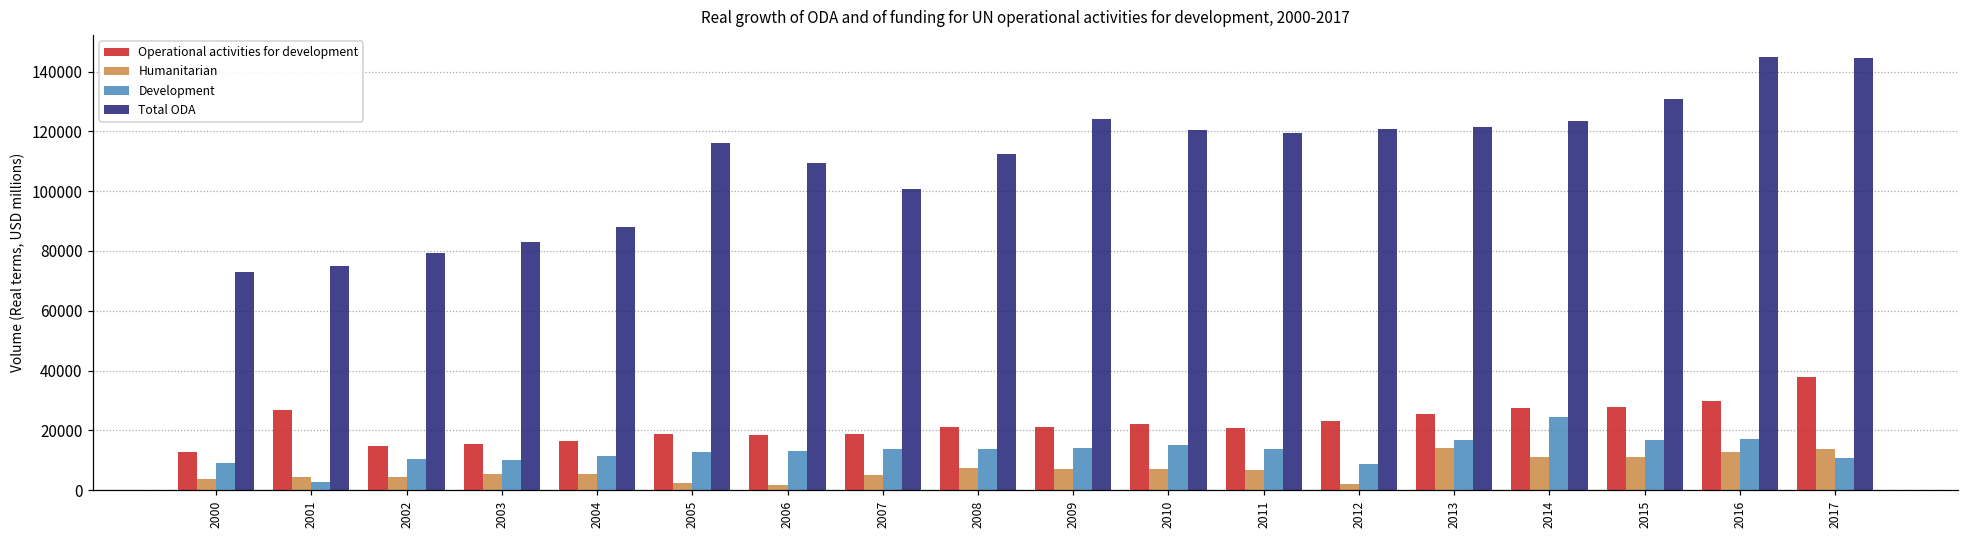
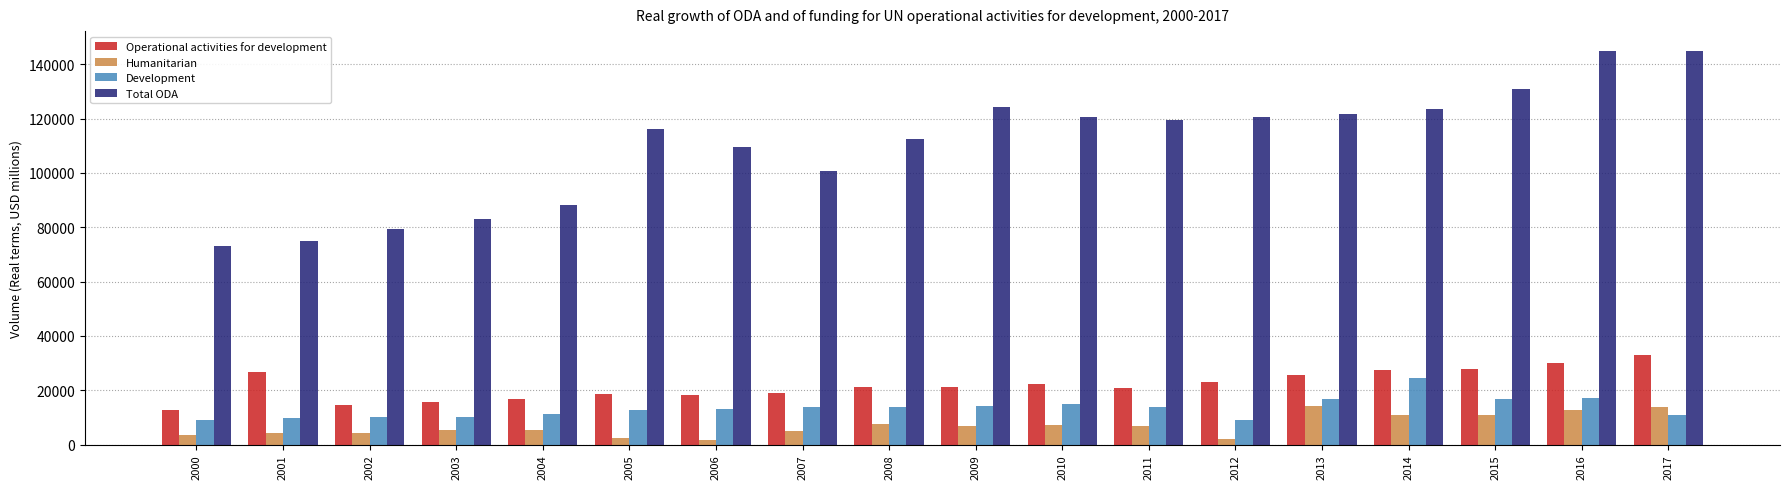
  {
    "Operational activities for development": {
      "2000": 13000,
      "2001": 27000,
      "2002": 15000,
      "2003": 16000,
      "2004": 17000,
      "2005": 19000,
      "2006": 18000,
      "2007": 19000,
      "2008": 21000,
      "2009": 21000,
      "2010": 22000,
      "2011": 21000,
      "2012": 23000,
      "2013": 25000,
      "2014": 27000,
      "2015": 28000,
      "2016": 30000,
-     "2017": 38000
+     "2017": 33000
    },
    "Humanitarian": {
      "2000": 4000,
      "2001": 4000,
      "2002": 4000,
      "2003": 5000,
      "2004": 5000,
      "2005": 2000,
      "2006": 2000,
      "2007": 5000,
      "2008": 7000,
      "2009": 7000,
      "2010": 7000,
      "2011": 7000,
      "2012": 2000,
      "2013": 14000,
      "2014": 11000,
      "2015": 11000,
      "2016": 13000,
      "2017": 14000
    },
    "Development": {
      "2000": 9000,
-     "2001": 3000,
+     "2001": 10000,
      "2002": 10000,
      "2003": 10000,
      "2004": 11000,
      "2005": 13000,
      "2006": 13000,
      "2007": 14000,
      "2008": 14000,
      "2009": 14000,
      "2010": 15000,
      "2011": 14000,
      "2012": 9000,
      "2013": 17000,
      "2014": 24000,
      "2015": 17000,
      "2016": 17000,
      "2017": 11000
    },
    "Total ODA": {
      "2000": 73000,
      "2001": 75000,
      "2002": 79000,
      "2003": 83000,
      "2004": 88000,
      "2005": 116000,
      "2006": 110000,
      "2007": 101000,
      "2008": 113000,
      "2009": 124000,
      "2010": 121000,
      "2011": 120000,
      "2012": 121000,
      "2013": 122000,
      "2014": 123000,
      "2015": 131000,
      "2016": 145000,
      "2017": 145000
    }
  }
